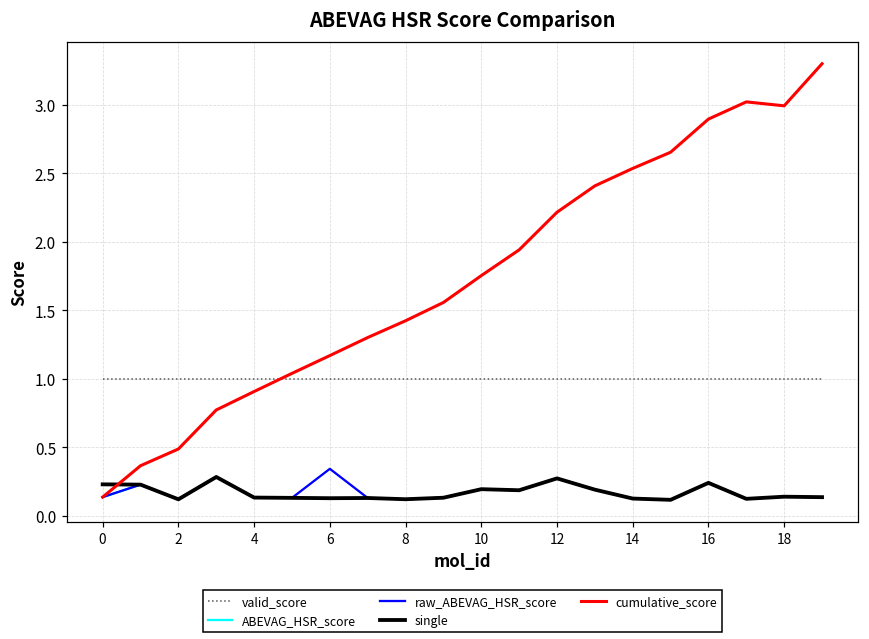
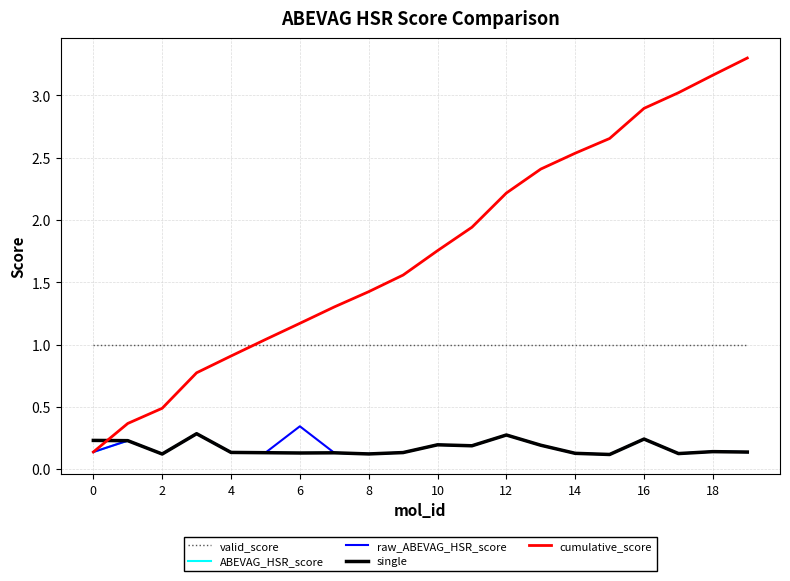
  {
    "valid_score": {
      "0": 1.00,
      "2": 1.00,
      "4": 1.00,
      "6": 1.00,
      "8": 1.00,
      "10": 1.00,
      "12": 1.00,
      "14": 1.00,
      "16": 1.00,
      "18": 1.00
    },
    "raw_ABEVAG_HSR_score": {
      "6": 0.34
    },
    "single": {
      "0": 0.23
    },
    "cumulative_score": {
      "2": 0.49,
      "4": 0.91,
      "6": 1.17,
      "8": 1.42,
      "10": 1.75,
      "12": 2.22,
      "14": 2.54,
      "16": 2.90,
-     "18": 2.99
+     "18": 3.16
    }
  }
